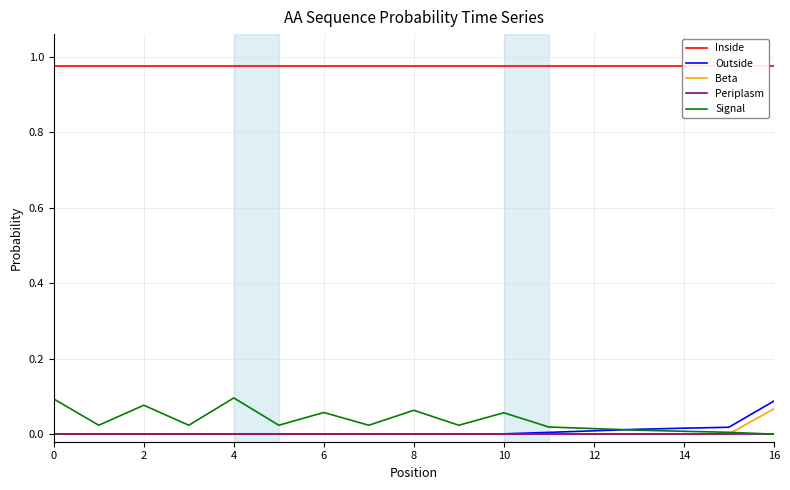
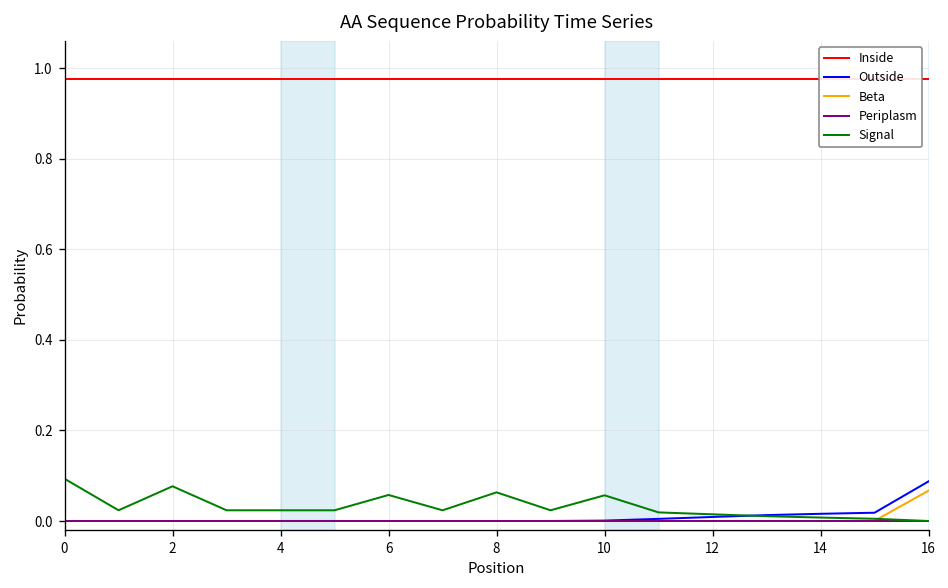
  {
    "Inside": {
      "0": 0.98,
      "2": 0.98,
      "4": 0.98,
      "6": 0.98,
      "8": 0.98,
      "10": 0.98,
      "12": 0.98,
      "16": 0.98
    },
    "Outside": {
      "14": 0.02,
      "16": 0.09
    },
    "Beta": {
      "16": 0.07
    },
    "Signal": {
      "0": 0.09,
      "2": 0.08,
-     "4": 0.10,
+     "4": 0.02,
      "6": 0.06,
      "8": 0.06,
      "10": 0.06,
      "14": 0.01
    }
  }
